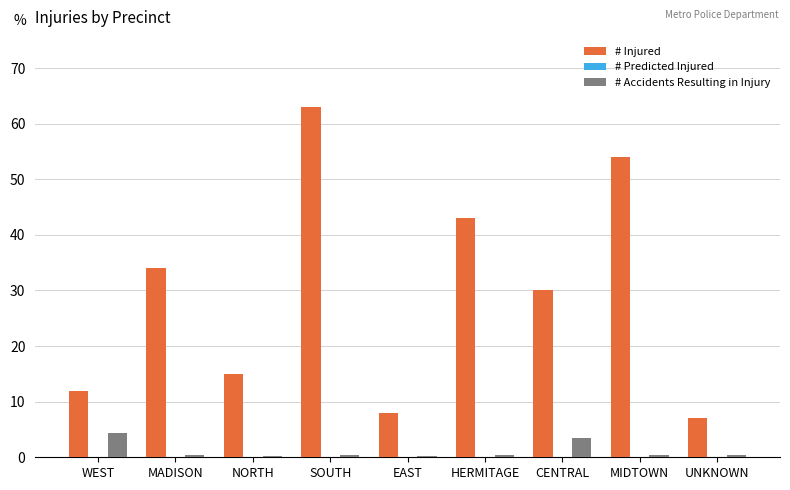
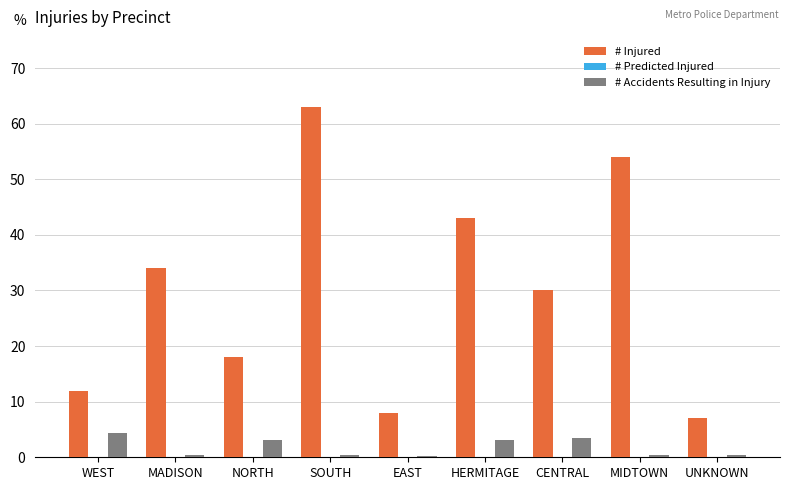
  {
    "# Injured": {
      "WEST": 12,
      "MADISON": 34,
-     "NORTH": 15,
+     "NORTH": 18,
      "SOUTH": 63,
      "EAST": 8,
      "HERMITAGE": 43,
      "CENTRAL": 30,
      "MIDTOWN": 54,
      "UNKNOWN": 7
    },
    "# Predicted Injured": {
      "WEST": 0,
      "MADISON": 0,
      "NORTH": 0,
      "SOUTH": 0,
      "EAST": 0,
      "HERMITAGE": 0,
      "CENTRAL": 0,
      "MIDTOWN": 0,
      "UNKNOWN": 0
    },
    "# Accidents Resulting in Injury": {
      "WEST": 4,
-     "NORTH": 0,
-     "HERMITAGE": 0,
+     "NORTH": 3,
+     "HERMITAGE": 3,
      "CENTRAL": 4
    }
  }
